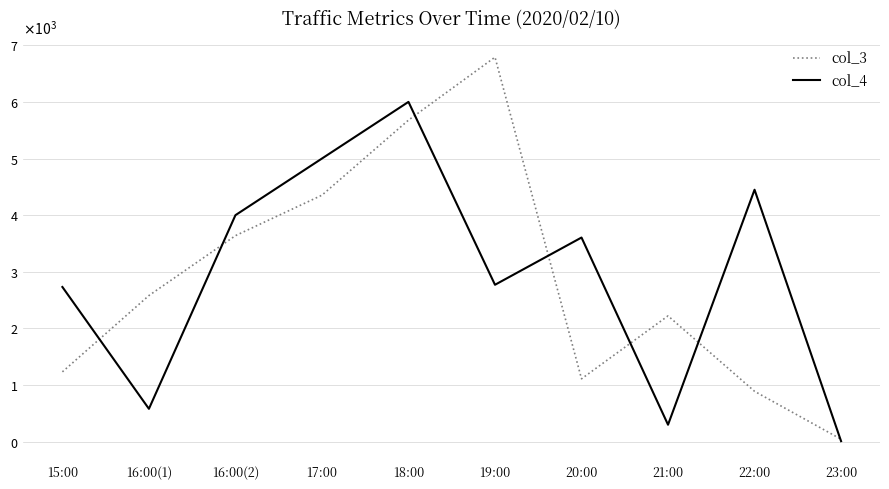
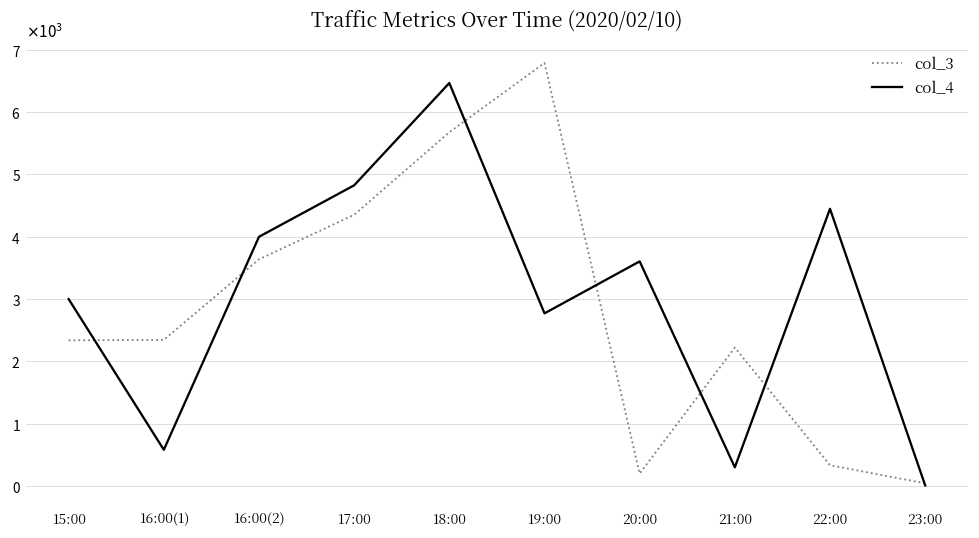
  {
    "col_3": {
-     "15:00": 1200,
-     "16:00(1)": 2600,
+     "15:00": 2300,
+     "16:00(1)": 2300,
      "16:00(2)": 3600,
      "17:00": 4400,
      "18:00": 5700,
      "19:00": 6800,
-     "20:00": 1100,
+     "20:00": 200,
      "21:00": 2200,
-     "22:00": 900
+     "22:00": 300
    },
    "col_4": {
-     "15:00": 2700,
+     "15:00": 3000,
      "16:00(1)": 600,
      "16:00(2)": 4000,
-     "17:00": 5000,
-     "18:00": 6000,
+     "17:00": 4800,
+     "18:00": 6500,
      "19:00": 2800,
      "20:00": 3600,
      "21:00": 300,
      "22:00": 4400
    }
  }
